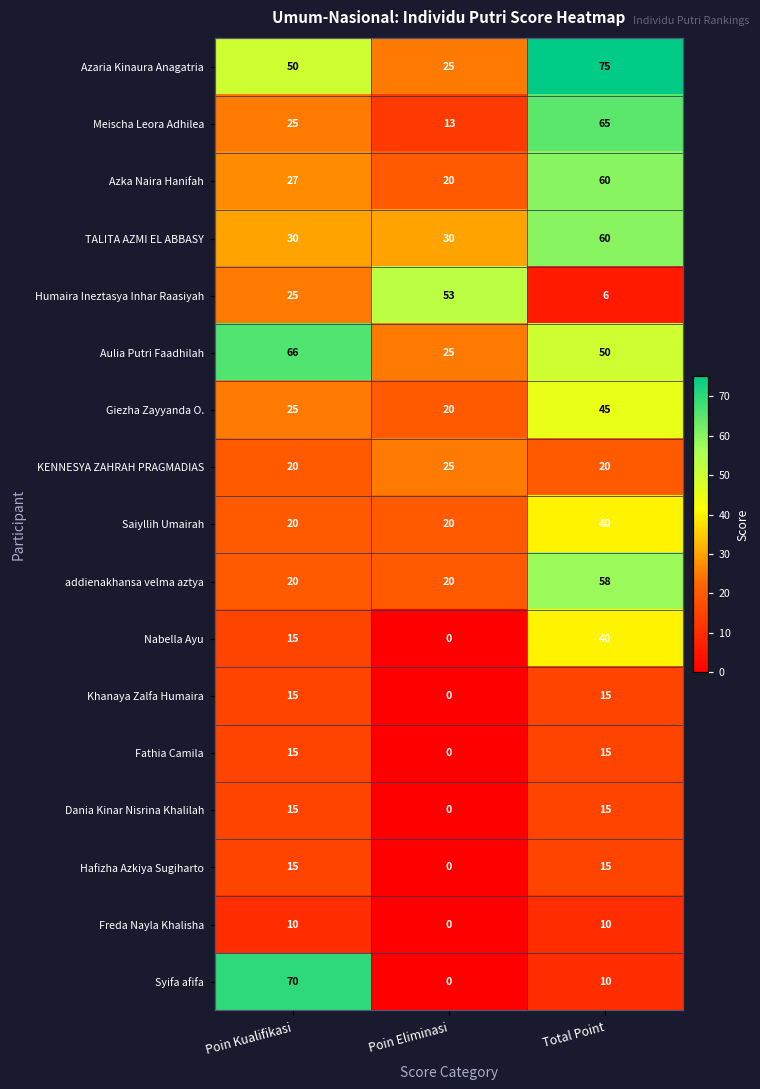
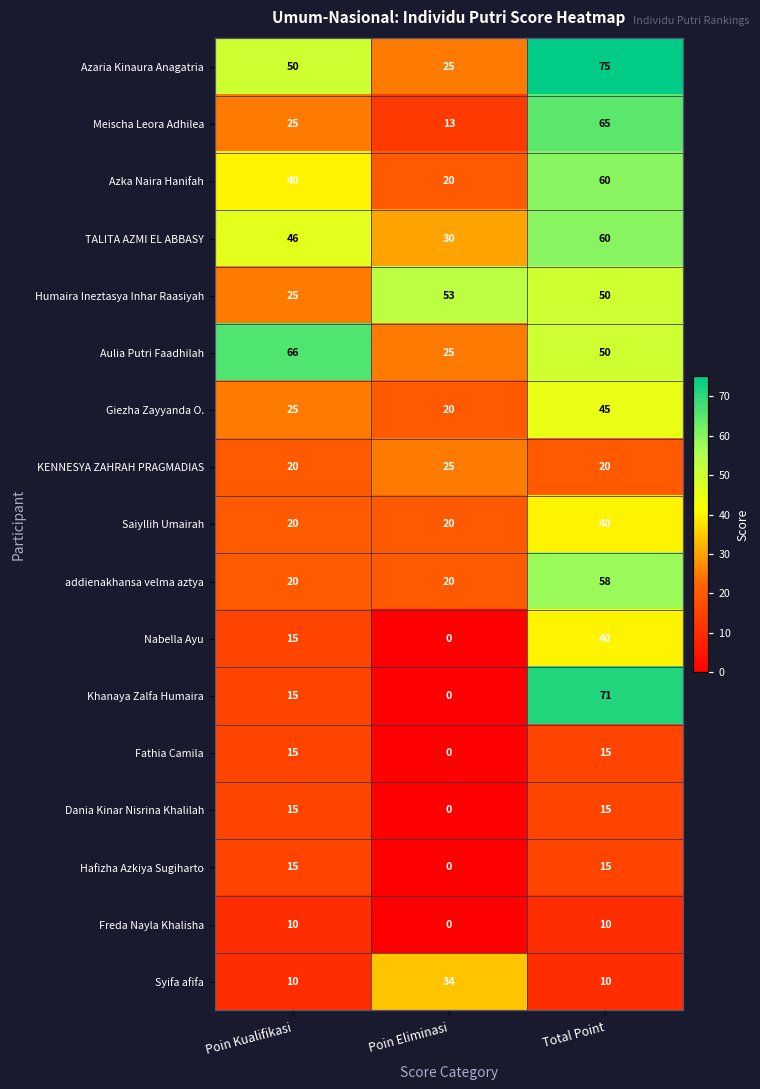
  {
    "Azaria Kinaura Anagatria": {
      "Poin Kualifikasi": 50,
      "Poin Eliminasi": 25,
      "Total Point": 75
    },
    "Meischa Leora Adhilea": {
      "Poin Kualifikasi": 25,
      "Poin Eliminasi": 13,
      "Total Point": 65
    },
    "Azka Naira Hanifah": {
-     "Poin Kualifikasi": 27,
+     "Poin Kualifikasi": 40,
      "Poin Eliminasi": 20,
      "Total Point": 60
    },
    "TALITA AZMI EL ABBASY": {
-     "Poin Kualifikasi": 30,
+     "Poin Kualifikasi": 46,
      "Poin Eliminasi": 30,
      "Total Point": 60
    },
    "Humaira Ineztasya Inhar Raasiyah": {
      "Poin Kualifikasi": 25,
      "Poin Eliminasi": 53,
-     "Total Point": 6
+     "Total Point": 50
    },
    "Aulia Putri Faadhilah": {
      "Poin Kualifikasi": 66,
      "Poin Eliminasi": 25,
      "Total Point": 50
    },
    "Giezha Zayyanda O.": {
      "Poin Kualifikasi": 25,
      "Poin Eliminasi": 20,
      "Total Point": 45
    },
    "KENNESYA ZAHRAH PRAGMADIAS": {
      "Poin Kualifikasi": 20,
      "Poin Eliminasi": 25,
      "Total Point": 20
    },
    "Saiyllih Umairah": {
      "Poin Kualifikasi": 20,
      "Poin Eliminasi": 20,
      "Total Point": 40
    },
    "addienakhansa velma aztya": {
      "Poin Kualifikasi": 20,
      "Poin Eliminasi": 20,
      "Total Point": 58
    },
    "Nabella Ayu": {
      "Poin Kualifikasi": 15,
      "Poin Eliminasi": 0,
      "Total Point": 40
    },
    "Khanaya Zalfa Humaira": {
      "Poin Kualifikasi": 15,
      "Poin Eliminasi": 0,
-     "Total Point": 15
+     "Total Point": 71
    },
    "Fathia Camila": {
      "Poin Kualifikasi": 15,
      "Poin Eliminasi": 0,
      "Total Point": 15
    },
    "Dania Kinar Nisrina Khalilah": {
      "Poin Kualifikasi": 15,
      "Poin Eliminasi": 0,
      "Total Point": 15
    },
    "Hafizha Azkiya Sugiharto": {
      "Poin Kualifikasi": 15,
      "Poin Eliminasi": 0,
      "Total Point": 15
    },
    "Freda Nayla Khalisha": {
      "Poin Kualifikasi": 10,
      "Poin Eliminasi": 0,
      "Total Point": 10
    },
    "Syifa afifa": {
-     "Poin Kualifikasi": 70,
-     "Poin Eliminasi": 0,
+     "Poin Kualifikasi": 10,
+     "Poin Eliminasi": 34,
      "Total Point": 10
    }
  }
